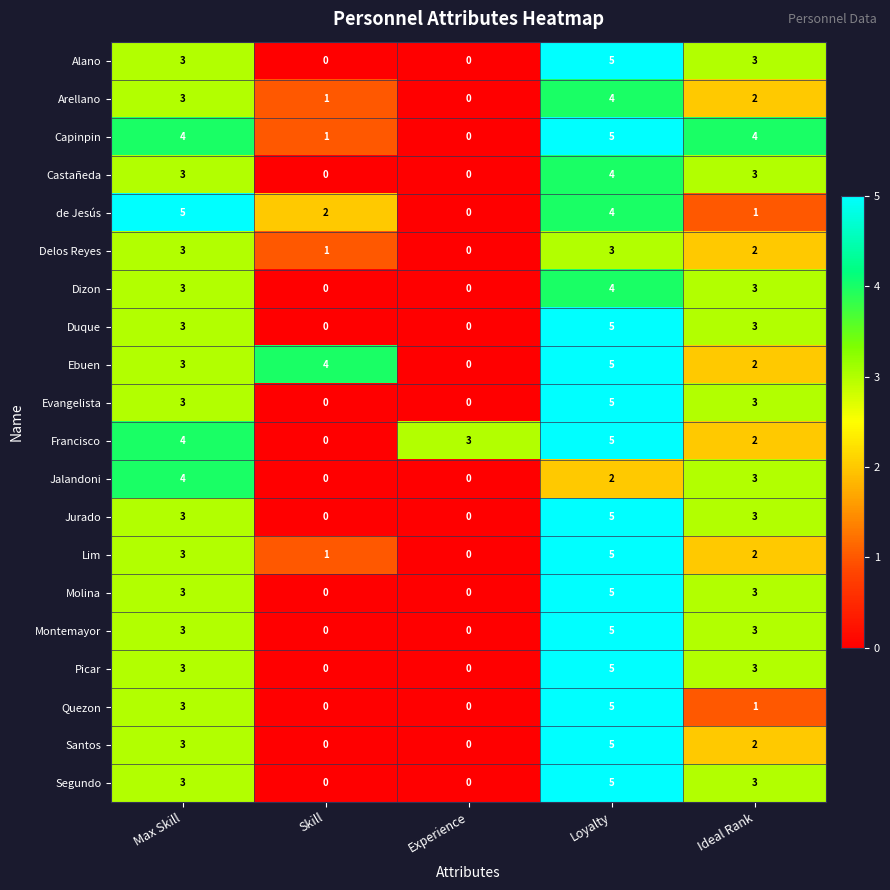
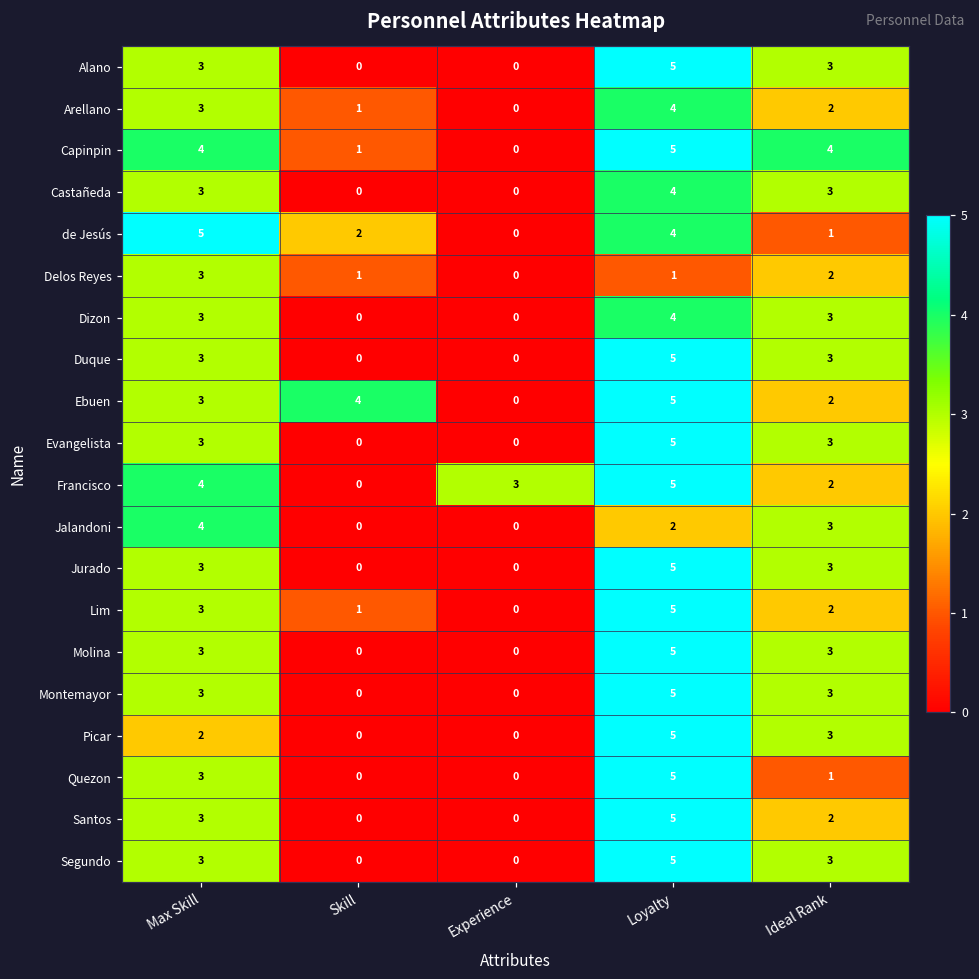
  {
    "Alano": {
      "Max Skill": 3,
      "Skill": 0,
      "Experience": 0,
      "Loyalty": 5,
      "Ideal Rank": 3
    },
    "Arellano": {
      "Max Skill": 3,
      "Skill": 1,
      "Experience": 0,
      "Loyalty": 4,
      "Ideal Rank": 2
    },
    "Capinpin": {
      "Max Skill": 4,
      "Skill": 1,
      "Experience": 0,
      "Loyalty": 5,
      "Ideal Rank": 4
    },
    "Castañeda": {
      "Max Skill": 3,
      "Skill": 0,
      "Experience": 0,
      "Loyalty": 4,
      "Ideal Rank": 3
    },
    "de Jesús": {
      "Max Skill": 5,
      "Skill": 2,
      "Experience": 0,
      "Loyalty": 4,
      "Ideal Rank": 1
    },
    "Delos Reyes": {
      "Max Skill": 3,
      "Skill": 1,
      "Experience": 0,
-     "Loyalty": 3,
+     "Loyalty": 1,
      "Ideal Rank": 2
    },
    "Dizon": {
      "Max Skill": 3,
      "Skill": 0,
      "Experience": 0,
      "Loyalty": 4,
      "Ideal Rank": 3
    },
    "Duque": {
      "Max Skill": 3,
      "Skill": 0,
      "Experience": 0,
      "Loyalty": 5,
      "Ideal Rank": 3
    },
    "Ebuen": {
      "Max Skill": 3,
      "Skill": 4,
      "Experience": 0,
      "Loyalty": 5,
      "Ideal Rank": 2
    },
    "Evangelista": {
      "Max Skill": 3,
      "Skill": 0,
      "Experience": 0,
      "Loyalty": 5,
      "Ideal Rank": 3
    },
    "Francisco": {
      "Max Skill": 4,
      "Skill": 0,
      "Experience": 3,
      "Loyalty": 5,
      "Ideal Rank": 2
    },
    "Jalandoni": {
      "Max Skill": 4,
      "Skill": 0,
      "Experience": 0,
      "Loyalty": 2,
      "Ideal Rank": 3
    },
    "Jurado": {
      "Max Skill": 3,
      "Skill": 0,
      "Experience": 0,
      "Loyalty": 5,
      "Ideal Rank": 3
    },
    "Lim": {
      "Max Skill": 3,
      "Skill": 1,
      "Experience": 0,
      "Loyalty": 5,
      "Ideal Rank": 2
    },
    "Molina": {
      "Max Skill": 3,
      "Skill": 0,
      "Experience": 0,
      "Loyalty": 5,
      "Ideal Rank": 3
    },
    "Montemayor": {
      "Max Skill": 3,
      "Skill": 0,
      "Experience": 0,
      "Loyalty": 5,
      "Ideal Rank": 3
    },
    "Picar": {
-     "Max Skill": 3,
+     "Max Skill": 2,
      "Skill": 0,
      "Experience": 0,
      "Loyalty": 5,
      "Ideal Rank": 3
    },
    "Quezon": {
      "Max Skill": 3,
      "Skill": 0,
      "Experience": 0,
      "Loyalty": 5,
      "Ideal Rank": 1
    },
    "Santos": {
      "Max Skill": 3,
      "Skill": 0,
      "Experience": 0,
      "Loyalty": 5,
      "Ideal Rank": 2
    },
    "Segundo": {
      "Max Skill": 3,
      "Skill": 0,
      "Experience": 0,
      "Loyalty": 5,
      "Ideal Rank": 3
    }
  }
